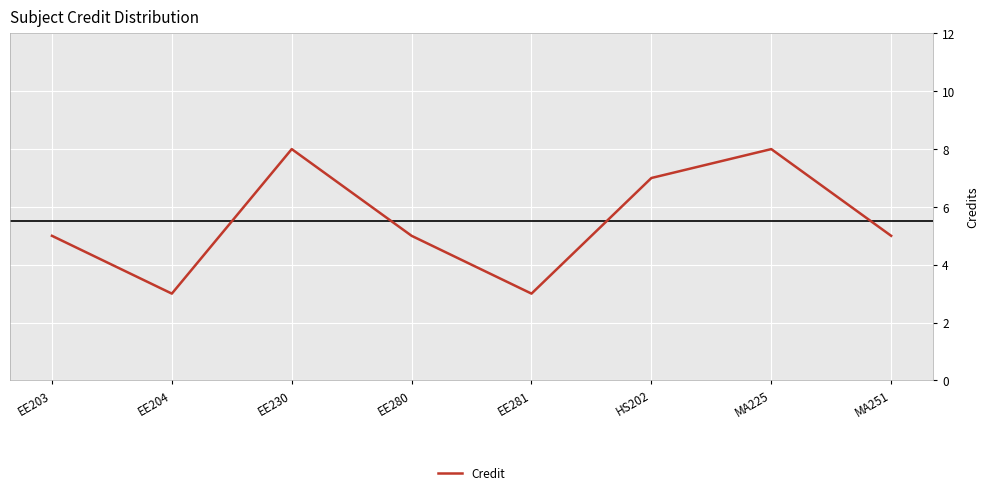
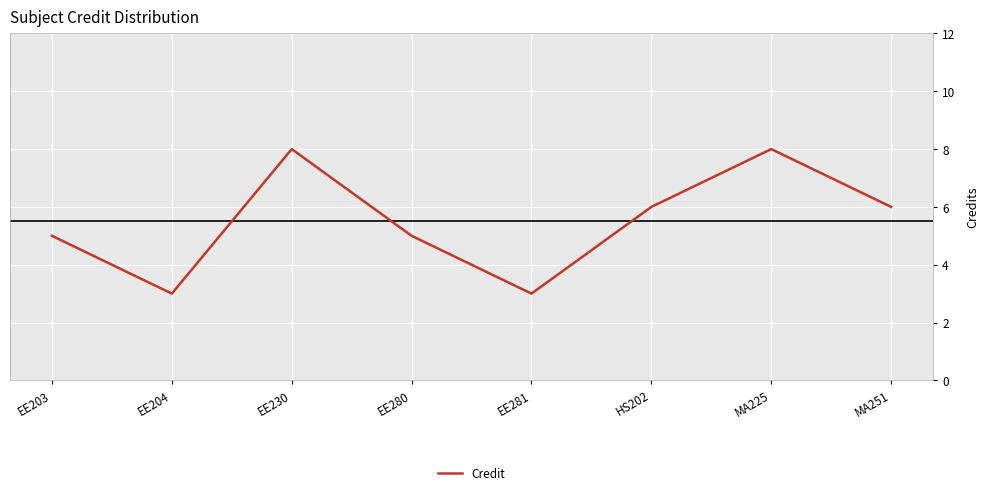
  {
    "EE203": 5,
    "EE204": 3,
    "EE230": 8,
    "EE280": 5,
    "EE281": 3,
-   "HS202": 7,
+   "HS202": 6,
    "MA225": 8,
-   "MA251": 5
+   "MA251": 6
  }
